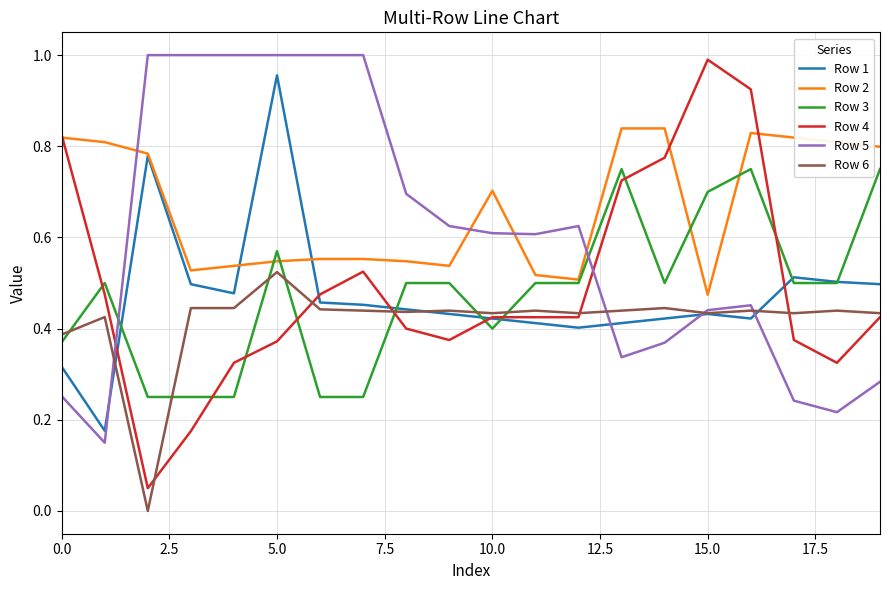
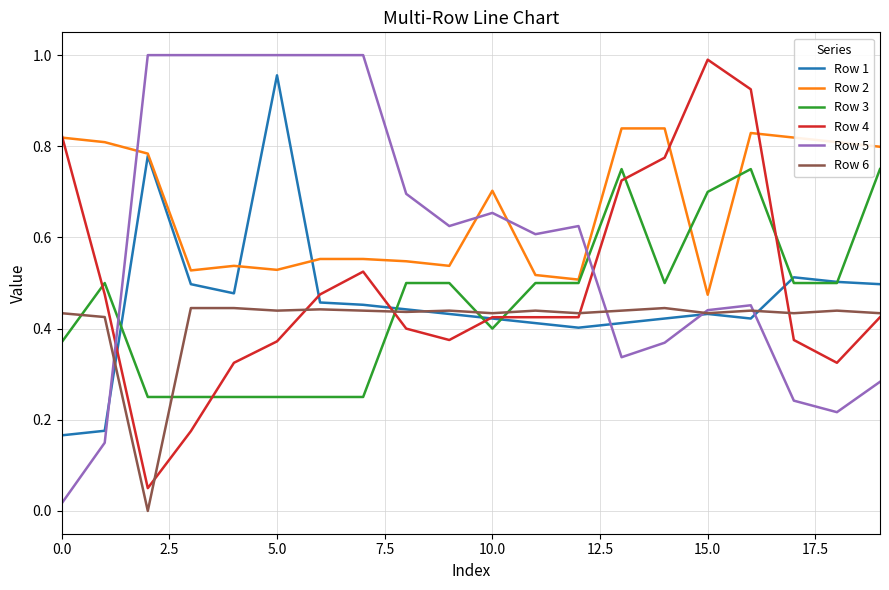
  {
    "Row 1": {
-     "0.0": 0.32,
+     "0.0": 0.17,
      "5.0": 0.96
    },
    "Row 2": {
      "0.0": 0.82,
-     "5.0": 0.55,
+     "5.0": 0.53,
      "10.0": 0.70,
      "15.0": 0.47
    },
    "Row 3": {
      "0.0": 0.37,
-     "5.0": 0.57,
+     "5.0": 0.25,
      "10.0": 0.40,
      "15.0": 0.70
    },
    "Row 4": {
      "0.0": 0.83,
      "5.0": 0.37,
      "15.0": 0.99
    },
    "Row 5": {
-     "0.0": 0.25,
+     "0.0": 0.02,
      "5.0": 1.00,
-     "10.0": 0.61,
+     "10.0": 0.65,
      "15.0": 0.44
    },
    "Row 6": {
-     "0.0": 0.39,
-     "5.0": 0.52,
+     "0.0": 0.43,
+     "5.0": 0.44,
      "10.0": 0.43
    }
  }
